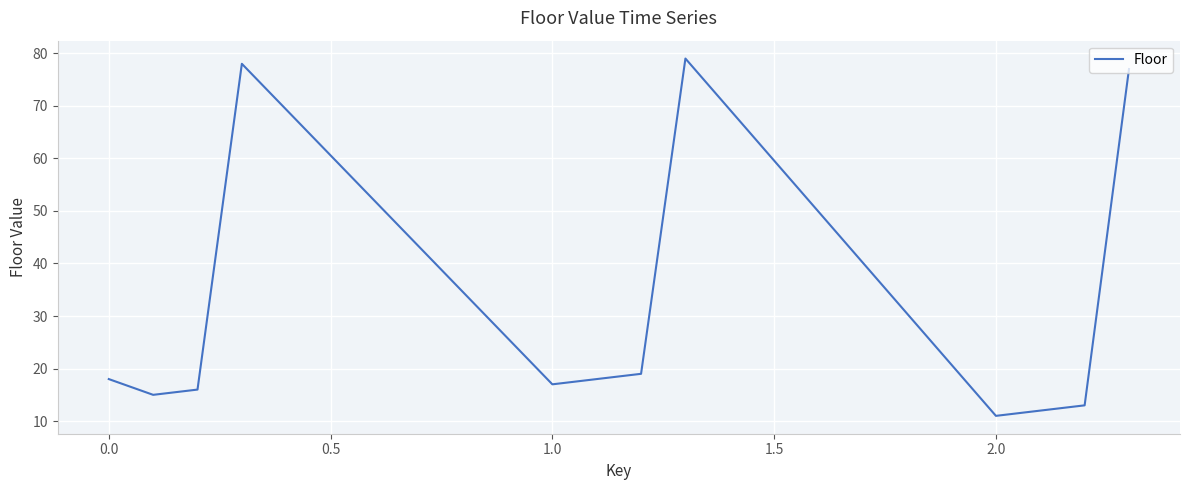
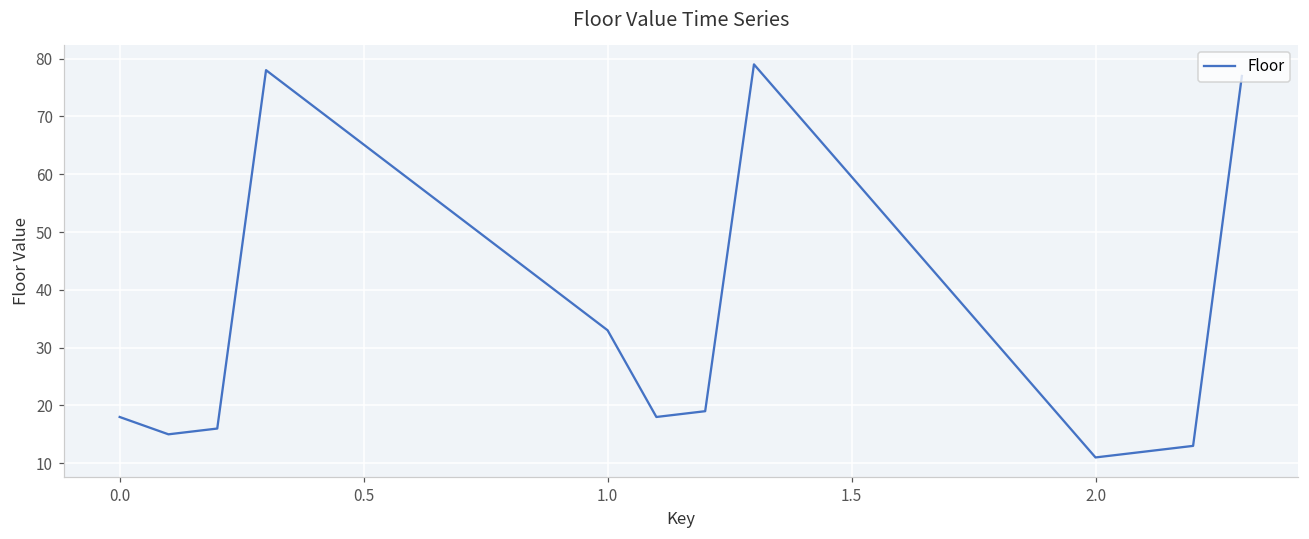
  {
    "0.0": 18,
-   "1.0": 17,
+   "1.0": 33,
    "2.0": 11
  }
